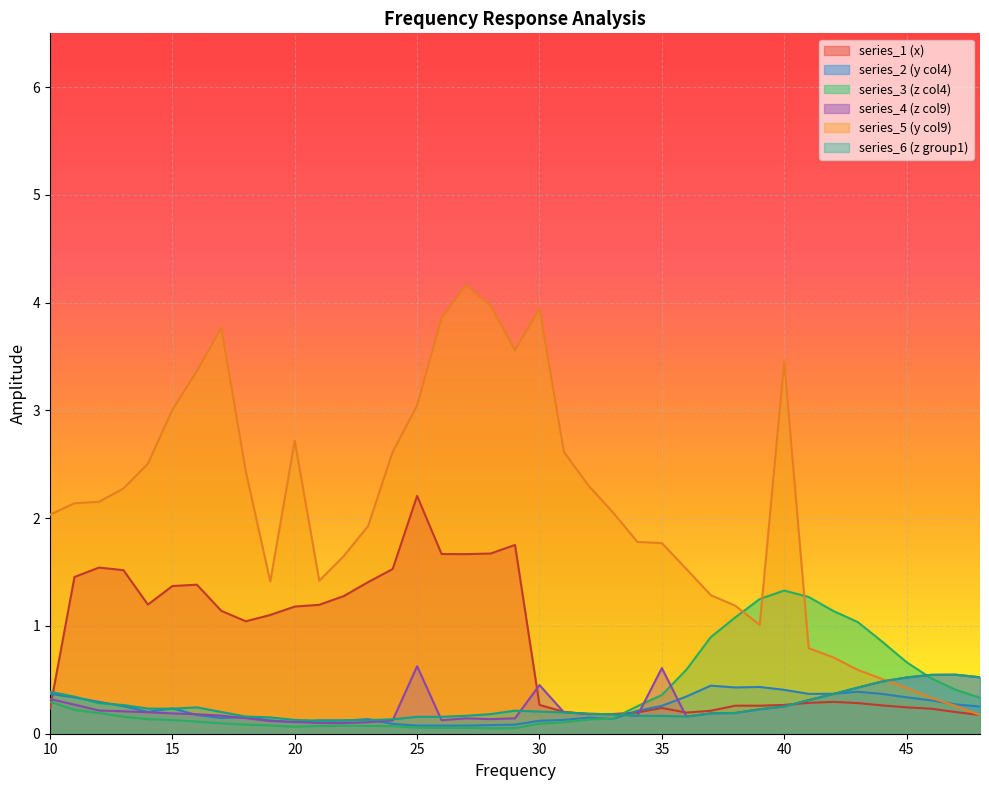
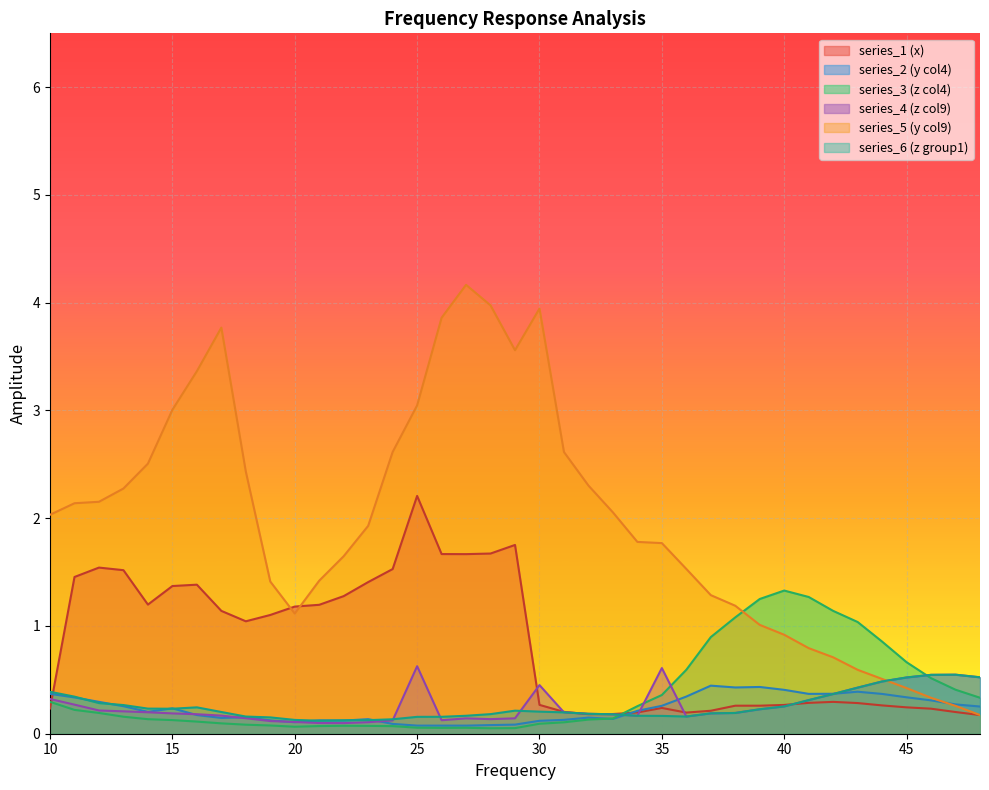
  {
    "series_1 (x)": {
      "10": 0.23,
      "15": 1.37,
      "20": 1.18,
      "25": 2.21,
      "30": 0.27,
      "45": 0.24
    },
    "series_4 (z col9)": {
      "10": 0.32,
      "15": 0.19,
      "25": 0.63,
      "30": 0.45,
      "35": 0.61
    },
    "series_5 (y col9)": {
      "10": 2.03,
      "15": 3.01,
-     "20": 2.72,
+     "20": 1.12,
      "25": 3.05,
      "30": 3.95,
      "35": 1.77,
-     "40": 3.45,
+     "40": 0.92,
      "45": 0.42
    }
  }
